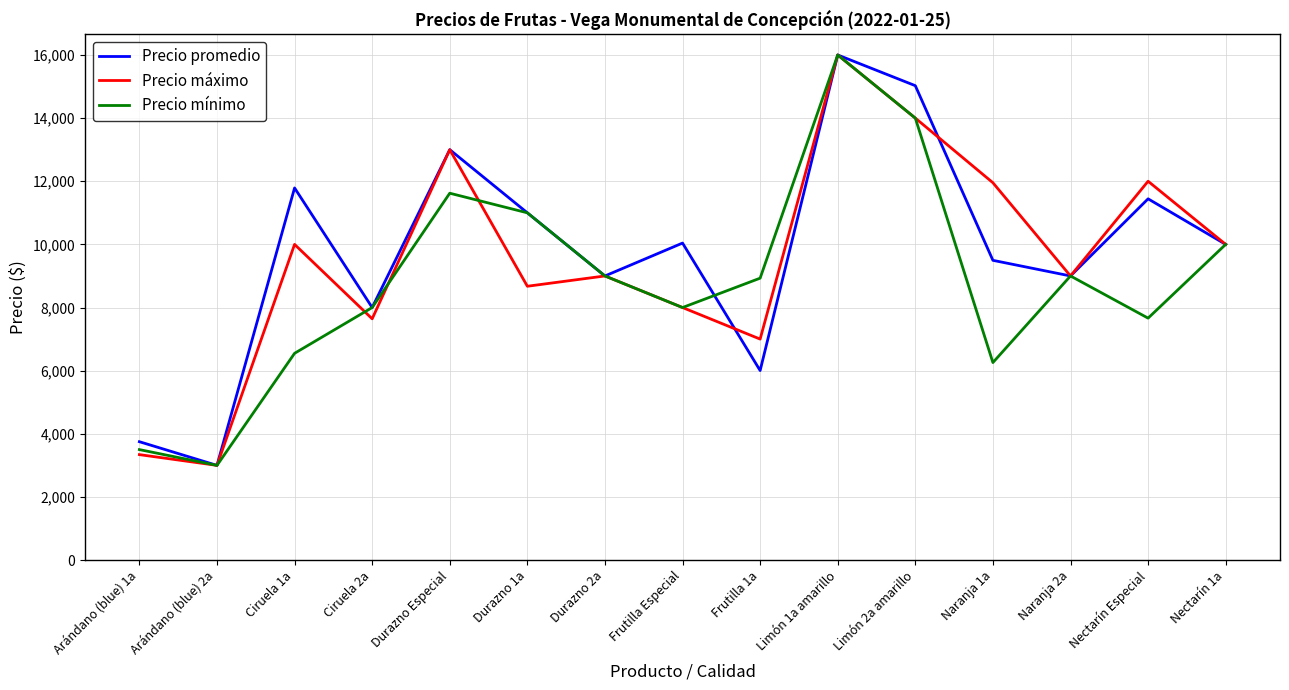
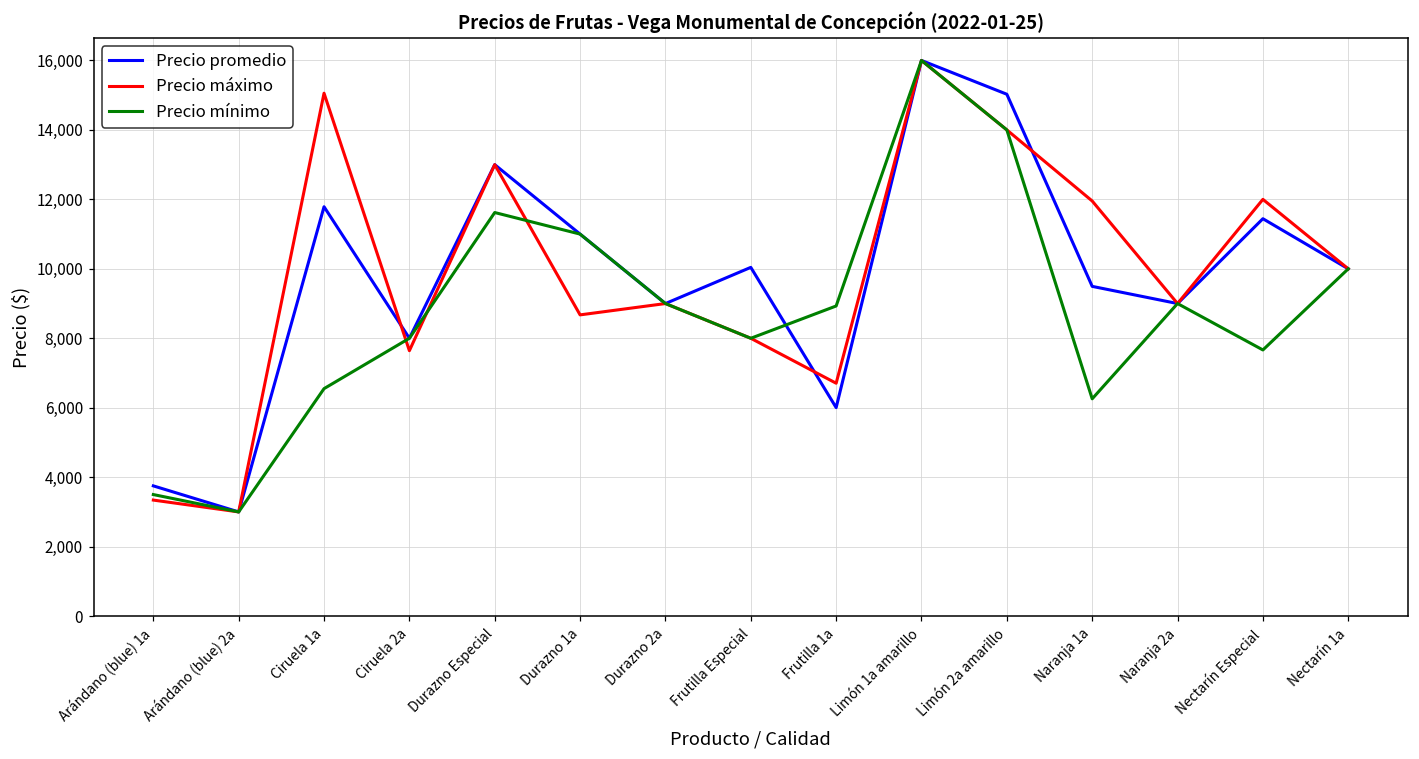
  {
    "Precio promedio": {
      "Arándano (blue) 1a": "3,800",
      "Ciruela 1a": "11,800",
      "Frutilla Especial": "10,000",
      "Frutilla 1a": "6,000",
      "Limón 2a amarillo": "15,000",
      "Naranja 1a": "9,500",
      "Nectarín Especial": "11,400"
    },
    "Precio máximo": {
      "Arándano (blue) 1a": "3,300",
-     "Ciruela 1a": "10,000",
+     "Ciruela 1a": "15,100",
      "Ciruela 2a": "7,600",
      "Durazno 1a": "8,700",
-     "Frutilla 1a": "7,000",
+     "Frutilla 1a": "6,700",
      "Naranja 1a": "12,000",
      "Nectarín Especial": "12,000"
    },
    "Precio mínimo": {
      "Arándano (blue) 1a": "3,500",
      "Ciruela 1a": "6,600",
      "Durazno Especial": "11,600",
      "Frutilla 1a": "8,900",
      "Naranja 1a": "6,300",
      "Nectarín Especial": "7,700"
    }
  }
